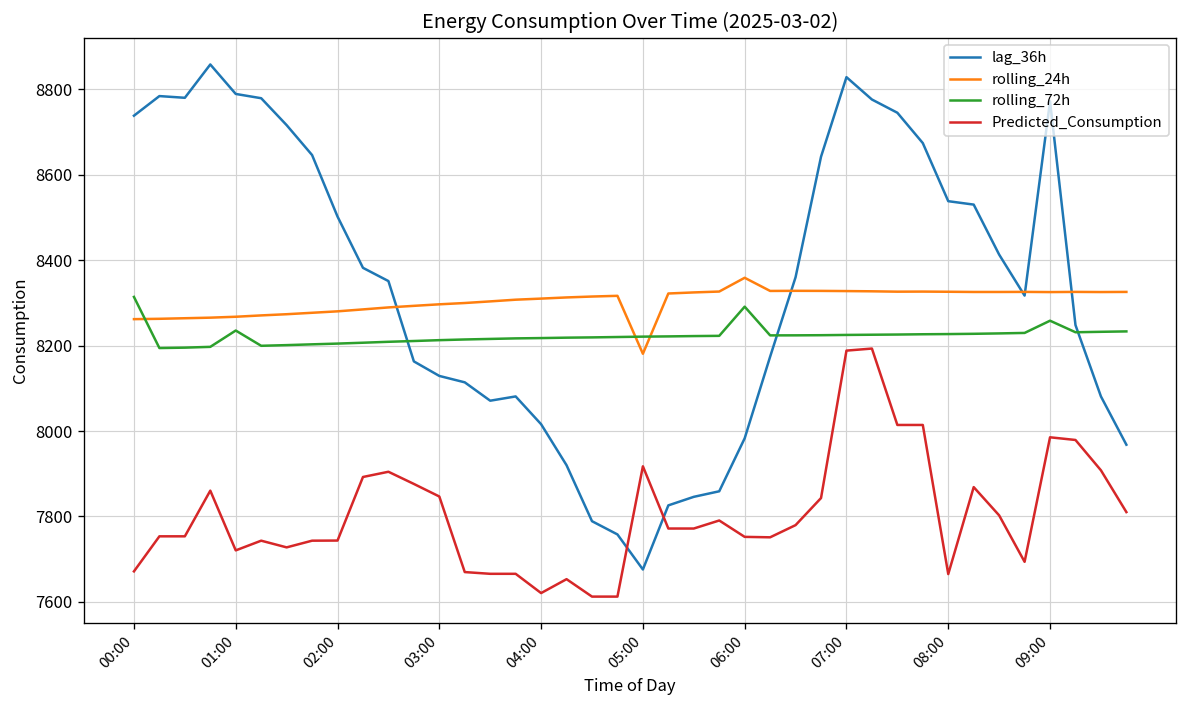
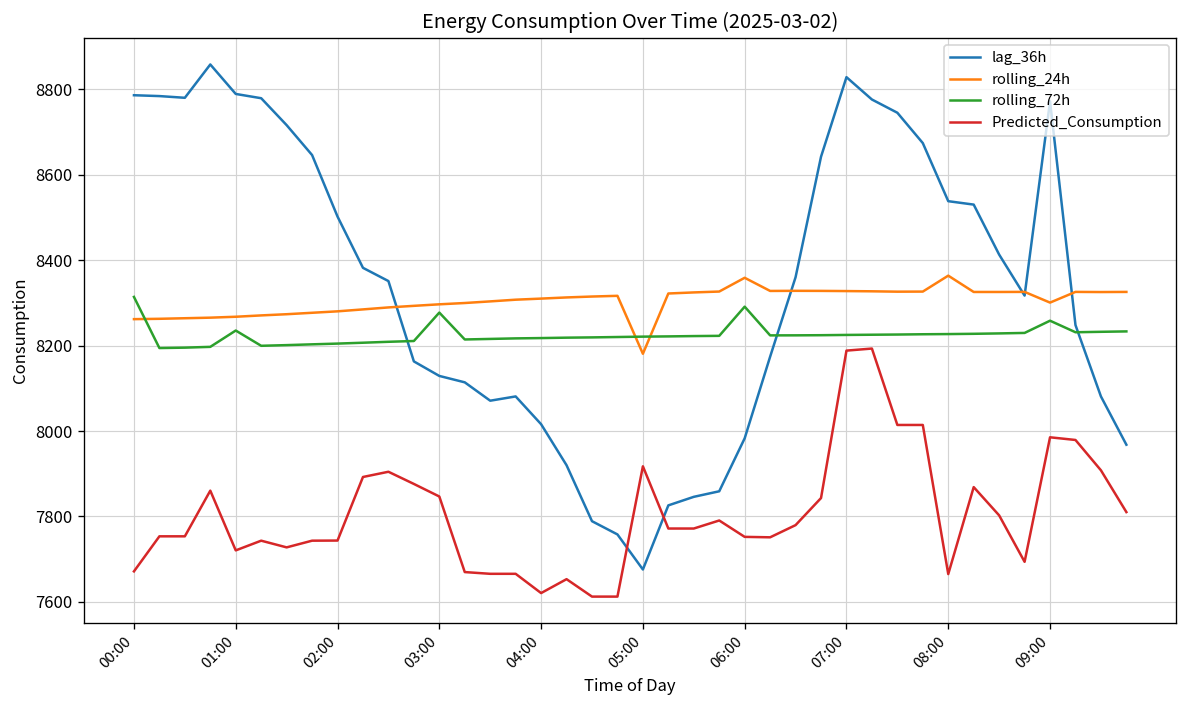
  {
    "lag_36h": {
-     "00:00": 8740,
+     "00:00": 8790,
      "01:00": 8790,
      "02:00": 8500,
      "03:00": 8130,
      "04:00": 8020,
      "05:00": 7680,
      "06:00": 7980,
      "07:00": 8830,
      "08:00": 8540
    },
    "rolling_24h": {
      "00:00": 8260,
      "01:00": 8270,
      "02:00": 8280,
      "03:00": 8300,
      "04:00": 8310,
      "05:00": 8180,
      "06:00": 8360,
      "07:00": 8330,
-     "08:00": 8330,
-     "09:00": 8330
+     "08:00": 8360,
+     "09:00": 8300
    },
    "rolling_72h": {
      "00:00": 8310,
      "01:00": 8240,
      "02:00": 8200,
-     "03:00": 8210,
+     "03:00": 8280,
      "04:00": 8220,
      "05:00": 8220,
      "06:00": 8290,
      "07:00": 8220,
      "08:00": 8230,
      "09:00": 8260
    },
    "Predicted_Consumption": {
      "00:00": 7670,
      "01:00": 7720,
      "02:00": 7740,
      "03:00": 7850,
      "04:00": 7620,
      "05:00": 7920,
      "06:00": 7750,
      "07:00": 8190,
      "08:00": 7670,
      "09:00": 7990
    }
  }
